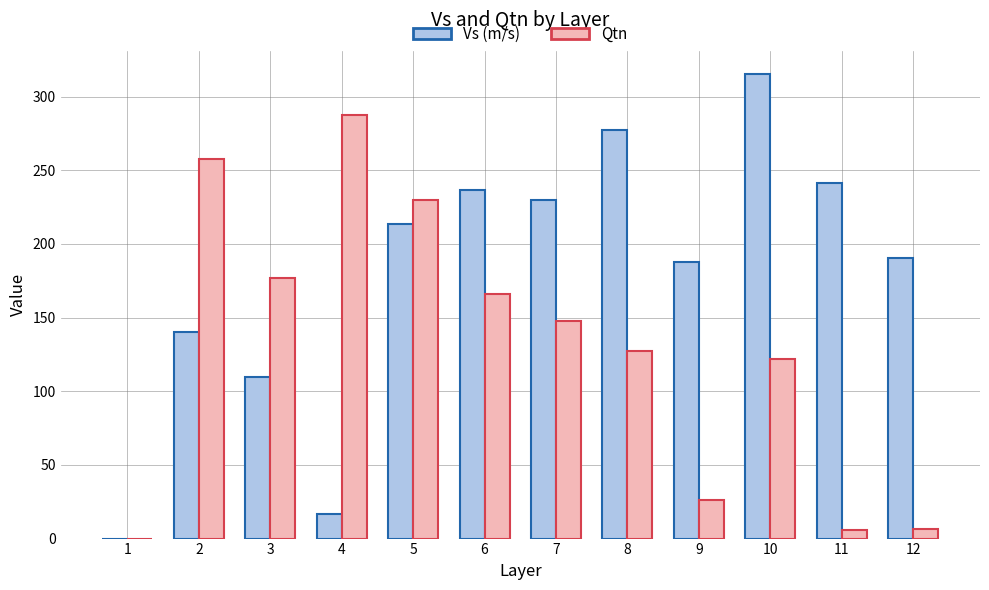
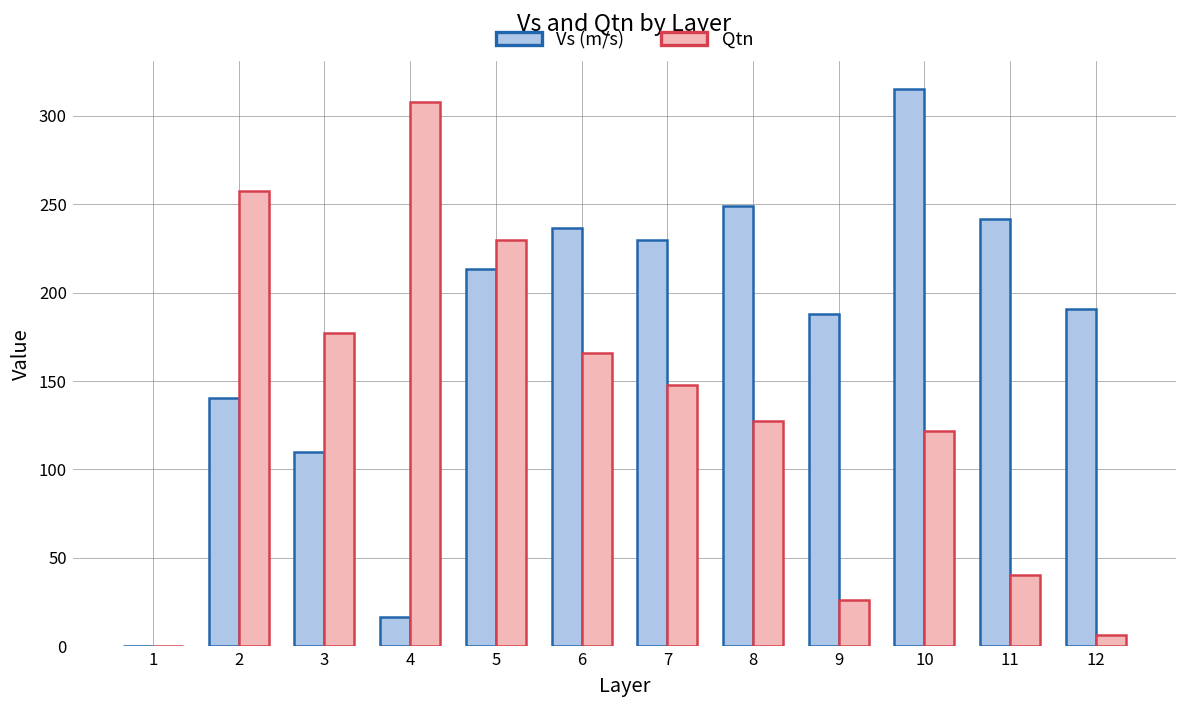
  {
    "Vs (m/s)": {
      "1": 0,
      "2": 140,
      "3": 110,
      "4": 17,
      "5": 213,
      "6": 237,
      "7": 230,
-     "8": 277,
+     "8": 249,
      "9": 188,
      "10": 315,
      "11": 242,
      "12": 191
    },
    "Qtn": {
      "1": 0,
      "2": 258,
      "3": 177,
-     "4": 287,
+     "4": 308,
      "5": 230,
      "6": 166,
      "7": 148,
      "8": 128,
      "9": 26,
      "10": 122,
-     "11": 6,
+     "11": 40,
      "12": 6
    }
  }
